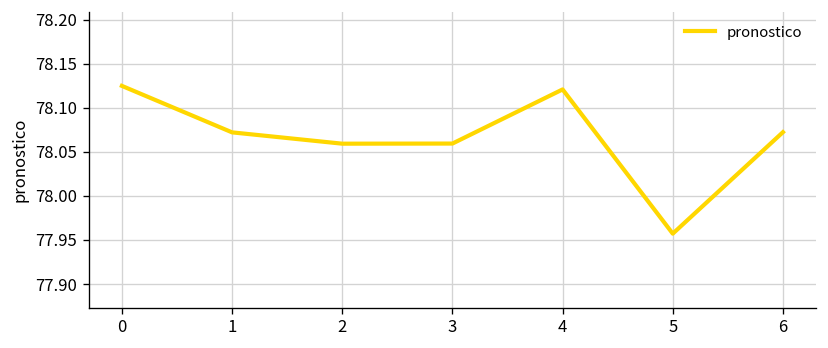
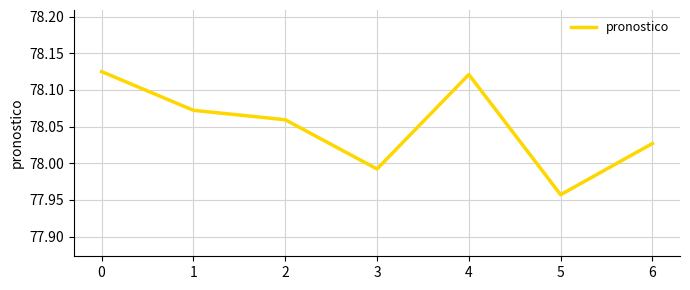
  {
    "0": 78.13,
    "1": 78.07,
    "2": 78.06,
-   "3": 78.06,
+   "3": 77.99,
    "4": 78.12,
    "5": 77.96,
-   "6": 78.07
+   "6": 78.03
  }
